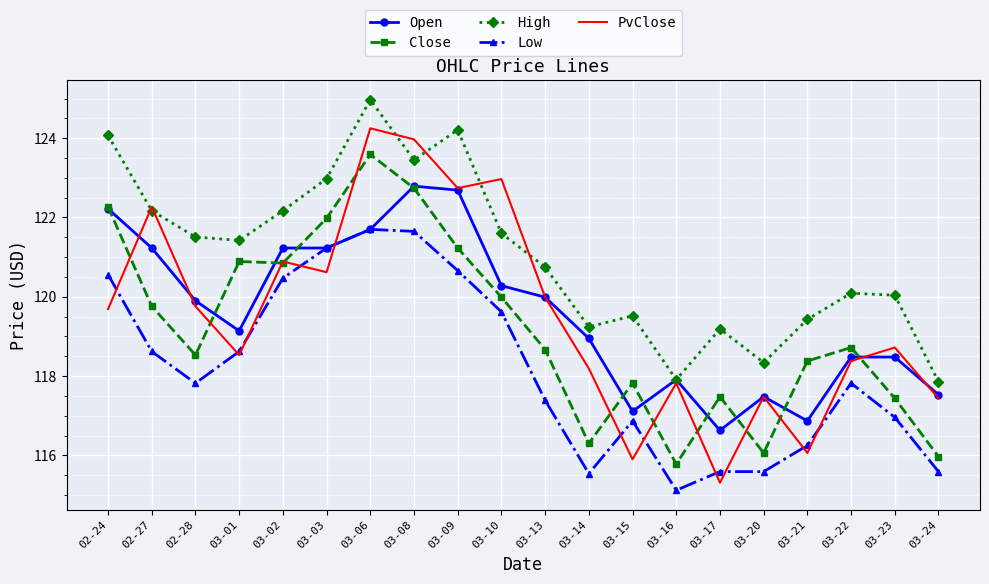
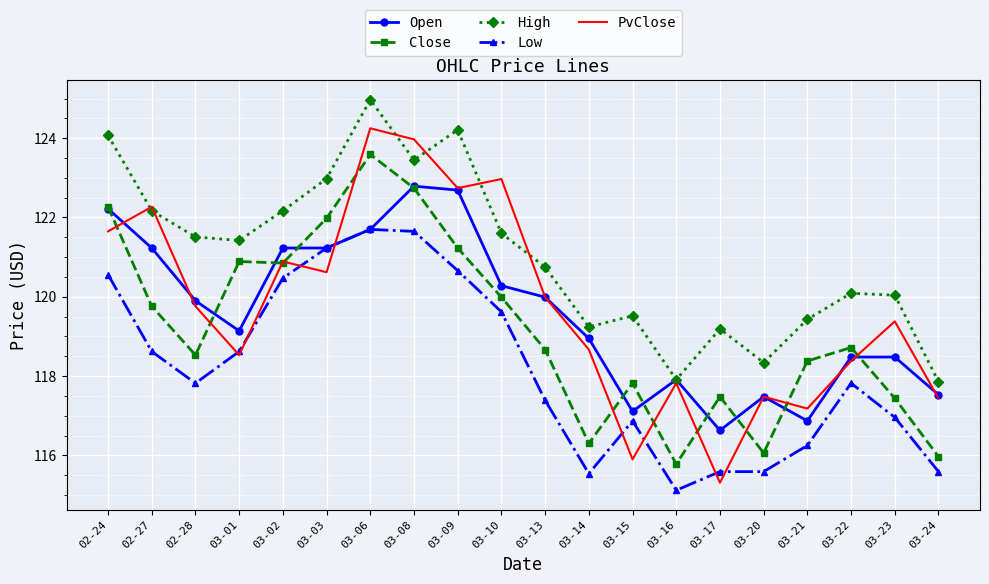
  {
    "PvClose": {
-     "02-24": 119.7,
+     "02-24": 121.7,
      "02-27": 122.3,
      "02-28": 119.8,
      "03-01": 118.5,
      "03-03": 120.6,
      "03-06": 124.3,
      "03-08": 124.0,
      "03-10": 123.0,
-     "03-14": 118.2,
+     "03-14": 118.7,
      "03-15": 115.9,
      "03-16": 117.8,
      "03-17": 115.3,
-     "03-21": 116.1,
+     "03-21": 117.2,
      "03-22": 118.4,
-     "03-23": 118.7,
+     "03-23": 119.4,
      "03-24": 117.4
    }
  }
